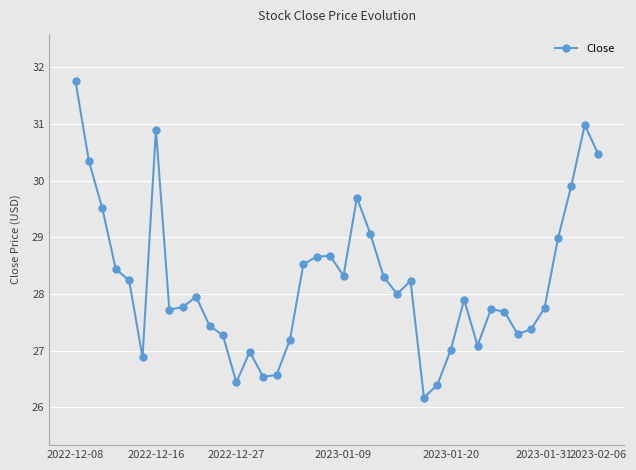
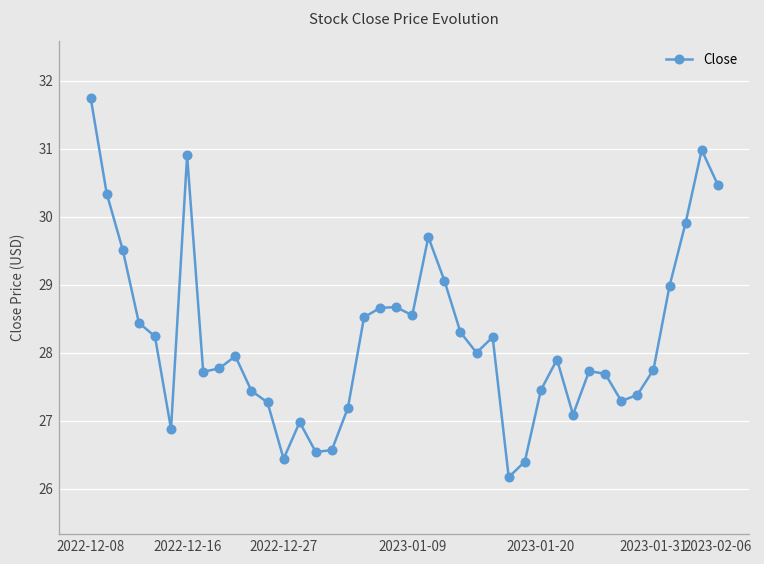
  {
    "2022-12-08": 31.8,
    "2022-12-16": 30.9,
    "2022-12-27": 26.4,
-   "2023-01-09": 28.3,
-   "2023-01-20": 27.0,
+   "2023-01-09": 28.6,
+   "2023-01-20": 27.5,
    "2023-01-31": 27.8,
    "2023-02-06": 30.5
  }
